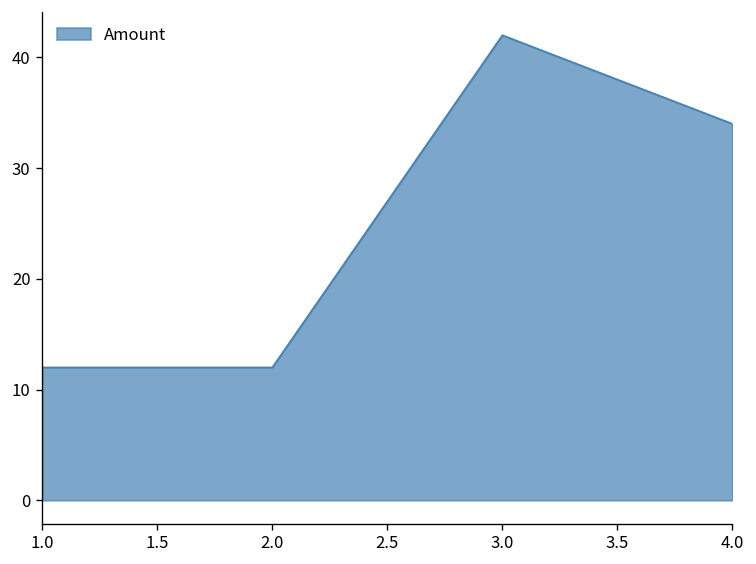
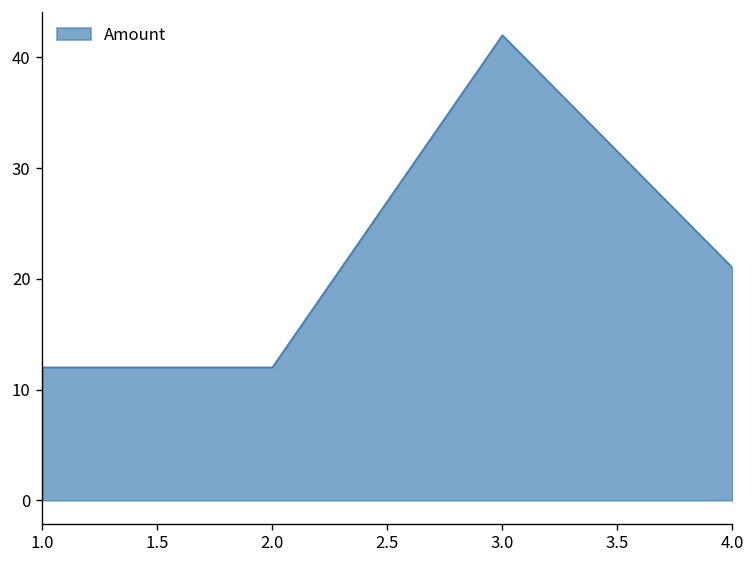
  {
    "1.0": 12,
    "2.0": 12,
    "3.0": 42,
-   "4.0": 34
+   "4.0": 21
  }
